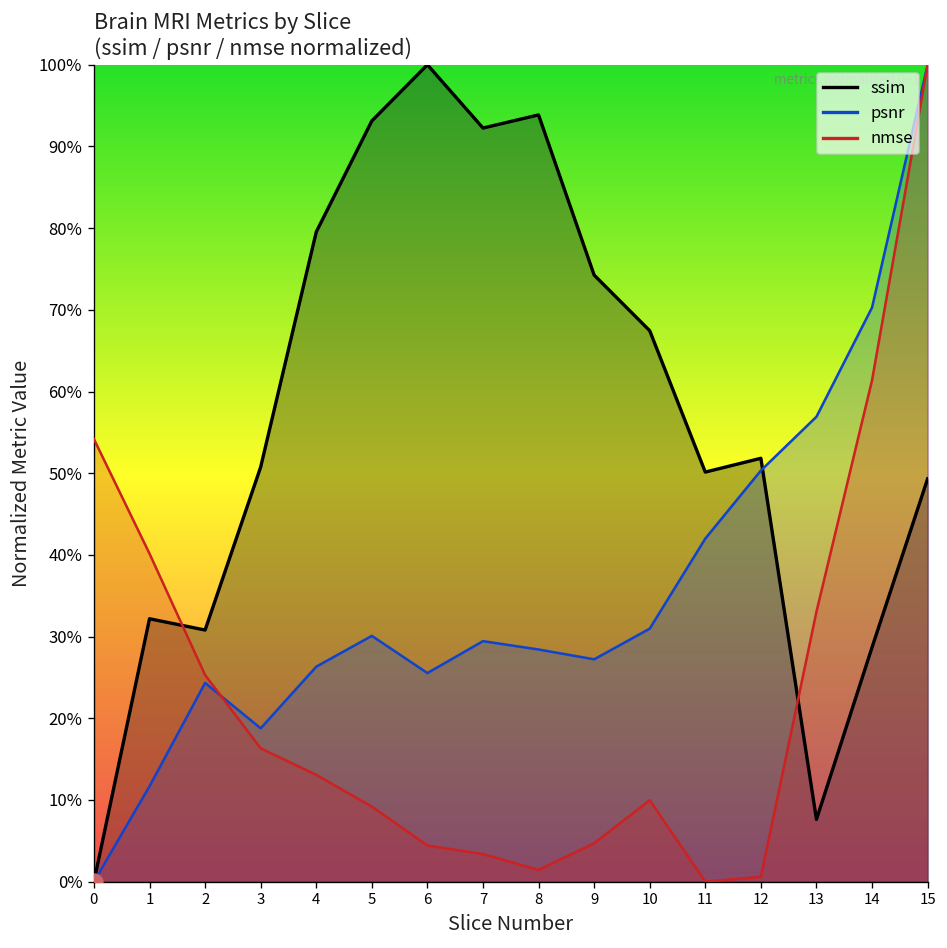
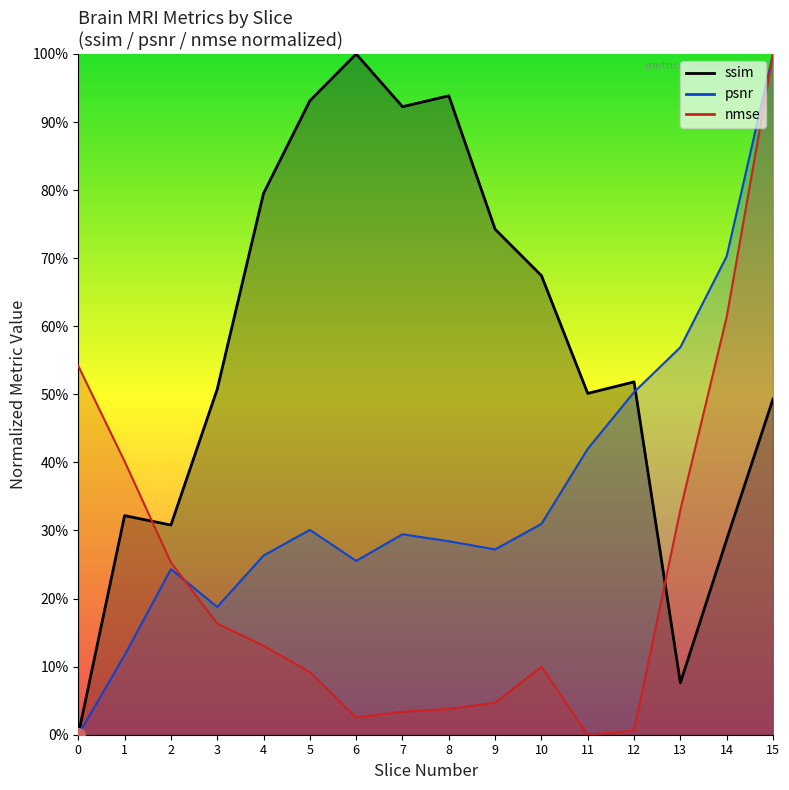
  {
    "psnr": {
      "1": "12%",
      "2": "24%",
      "3": "19%",
      "4": "26%",
      "5": "30%",
      "6": "26%",
      "7": "29%",
      "8": "28%",
      "9": "27%",
      "10": "31%",
      "11": "42%",
      "12": "50%",
      "13": "57%",
      "14": "70%"
    },
    "nmse": {
      "0": "54%",
      "1": "40%",
      "2": "25%",
      "3": "16%",
      "4": "13%",
      "5": "9%",
-     "6": "4%",
+     "6": "3%",
      "7": "3%",
-     "8": "1%",
+     "8": "4%",
      "9": "5%",
      "10": "10%",
      "11": "0%",
      "12": "1%",
      "13": "33%",
      "14": "61%"
    }
  }
